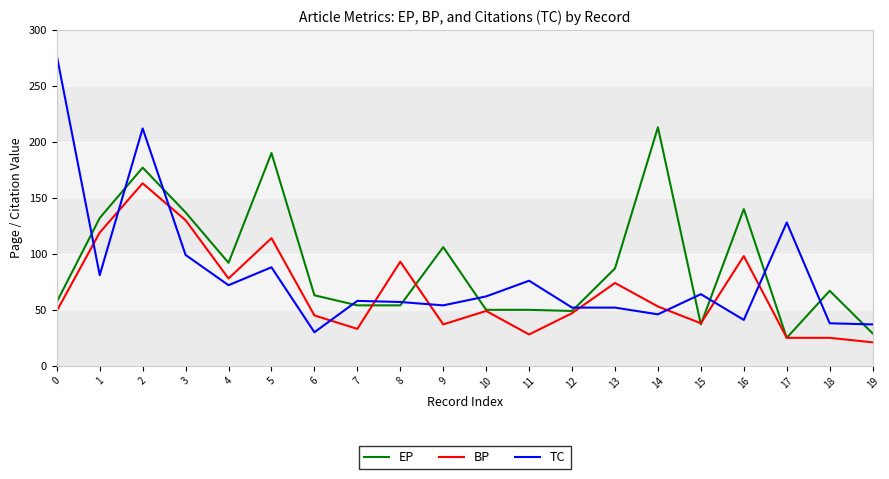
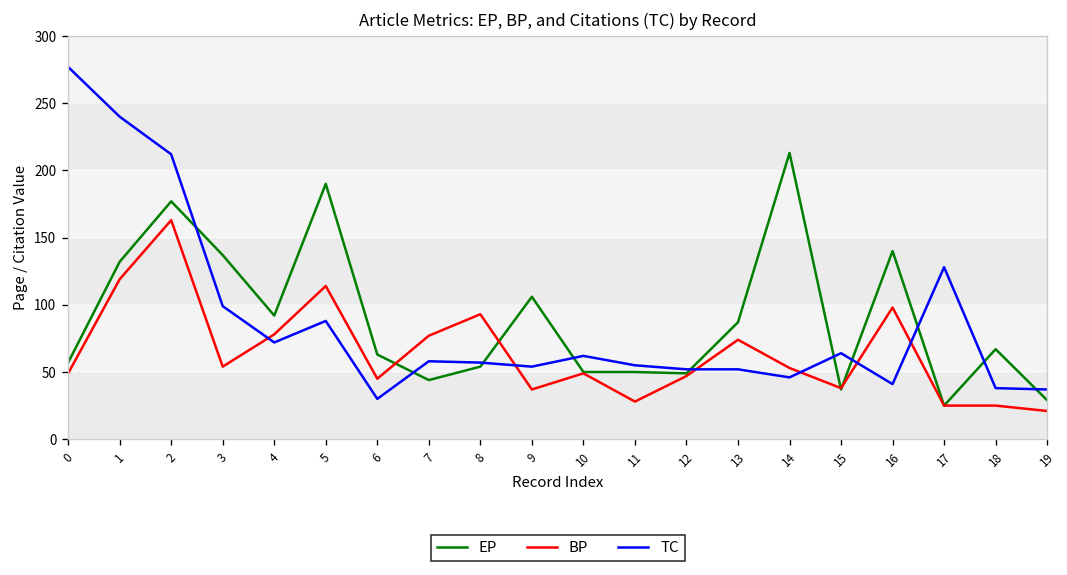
  {
    "EP": {
      "0": 57,
      "1": 132,
      "2": 177,
      "3": 137,
      "4": 92,
      "5": 190,
      "6": 63,
-     "7": 54,
+     "7": 44,
      "8": 54,
      "9": 106,
      "11": 50,
      "13": 87,
      "14": 213,
      "16": 140,
      "18": 67,
      "19": 29
    },
    "BP": {
      "0": 49,
      "1": 119,
      "2": 163,
-     "3": 130,
+     "3": 54,
      "4": 78,
      "5": 114,
      "6": 45,
-     "7": 33,
+     "7": 77,
      "8": 93,
      "9": 37,
      "11": 28,
      "13": 74,
      "14": 53,
      "16": 98,
      "18": 25,
      "19": 21
    },
    "TC": {
      "0": 277,
-     "1": 81,
+     "1": 240,
      "2": 212,
      "3": 99,
      "4": 72,
      "5": 88,
      "6": 30,
      "7": 58,
      "8": 57,
      "9": 54,
      "10": 62,
-     "11": 76,
+     "11": 55,
      "12": 52,
      "13": 52,
      "14": 46,
      "15": 64,
      "16": 41,
      "17": 128,
      "18": 38,
      "19": 37
    }
  }
